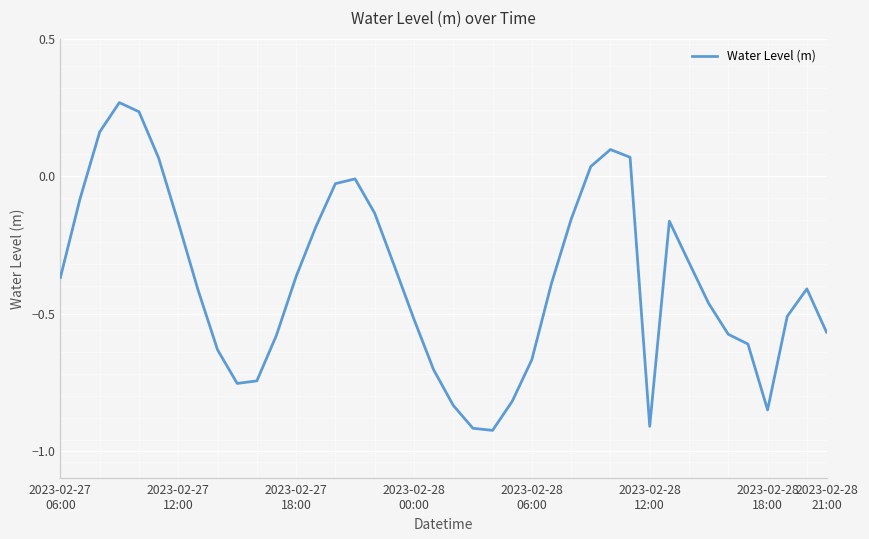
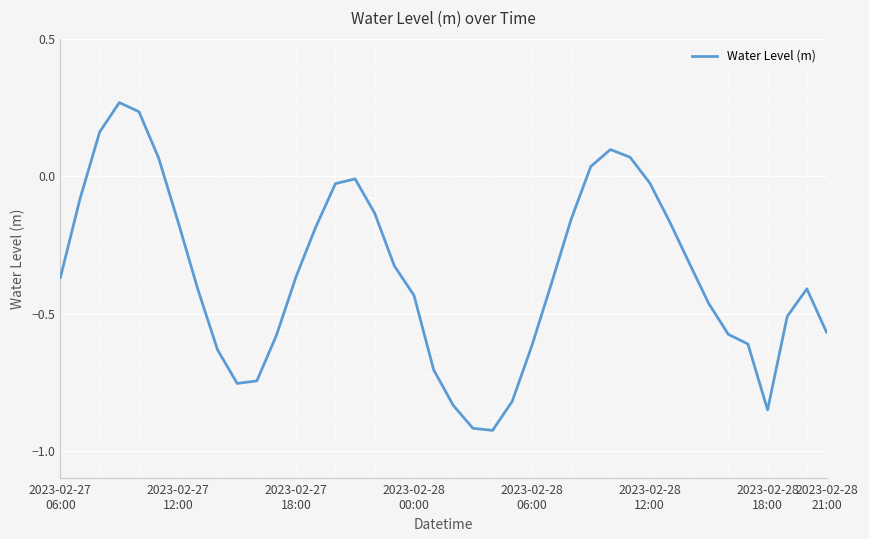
  {
    "2023-02-27 06:00": -0.37,
    "2023-02-27 12:00": -0.17,
    "2023-02-27 18:00": -0.36,
-   "2023-02-28 00:00": -0.52,
-   "2023-02-28 06:00": -0.67,
-   "2023-02-28 12:00": -0.91,
+   "2023-02-28 00:00": -0.43,
+   "2023-02-28 06:00": -0.62,
+   "2023-02-28 12:00": -0.02,
    "2023-02-28 18:00": -0.85,
    "2023-02-28 21:00": -0.57
  }
